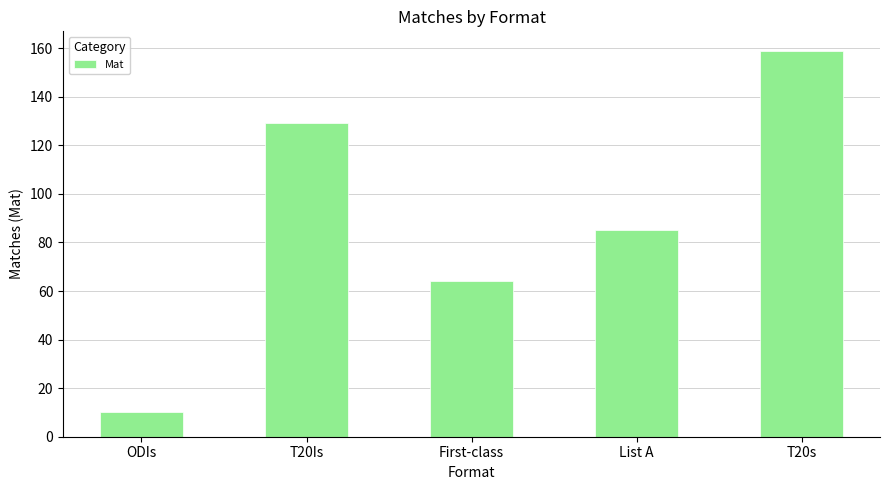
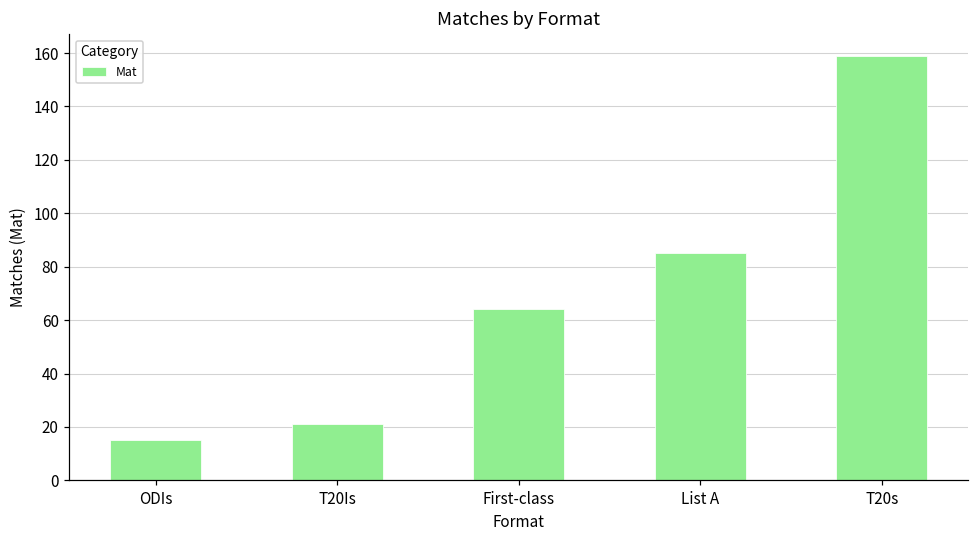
  {
-   "ODIs": 10,
-   "T20Is": 129,
+   "ODIs": 15,
+   "T20Is": 21,
    "First-class": 64,
    "List A": 85,
    "T20s": 159
  }
